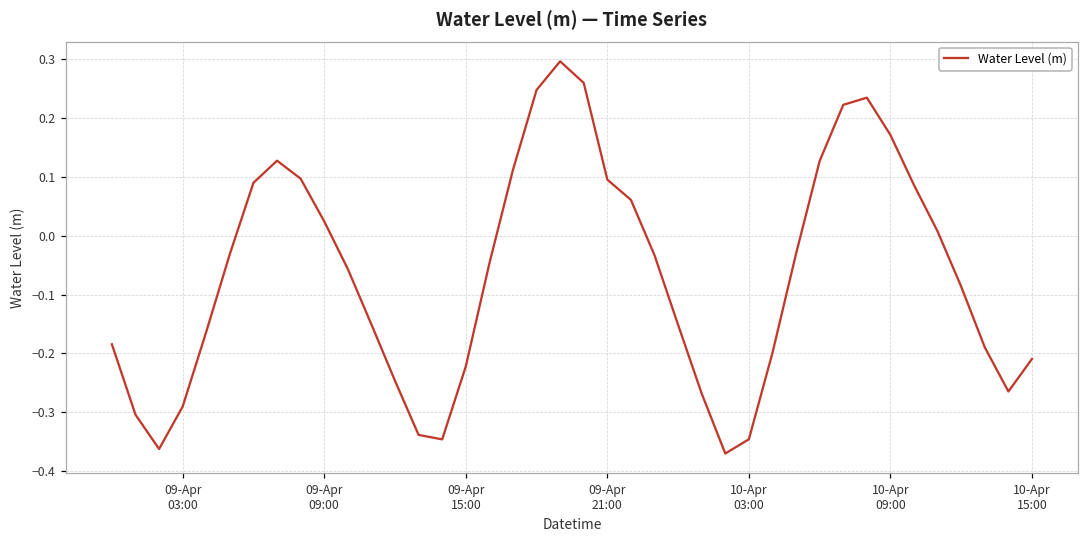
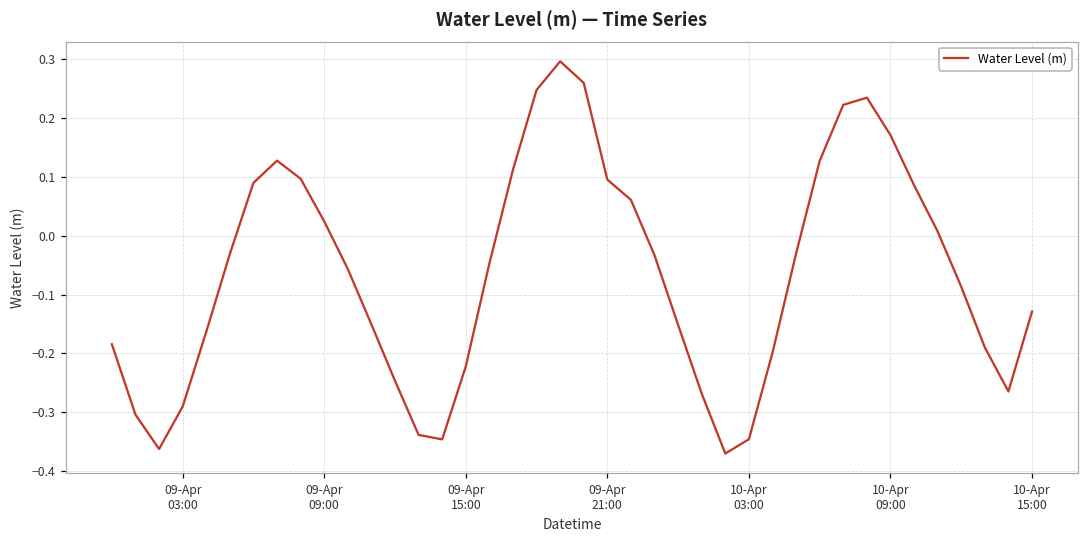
  {
    "09-Apr 03:00": -0.29,
    "09-Apr 09:00": 0.02,
    "09-Apr 15:00": -0.22,
    "09-Apr 21:00": 0.10,
    "10-Apr 03:00": -0.35,
    "10-Apr 09:00": 0.17,
-   "10-Apr 15:00": -0.21
+   "10-Apr 15:00": -0.13
  }
